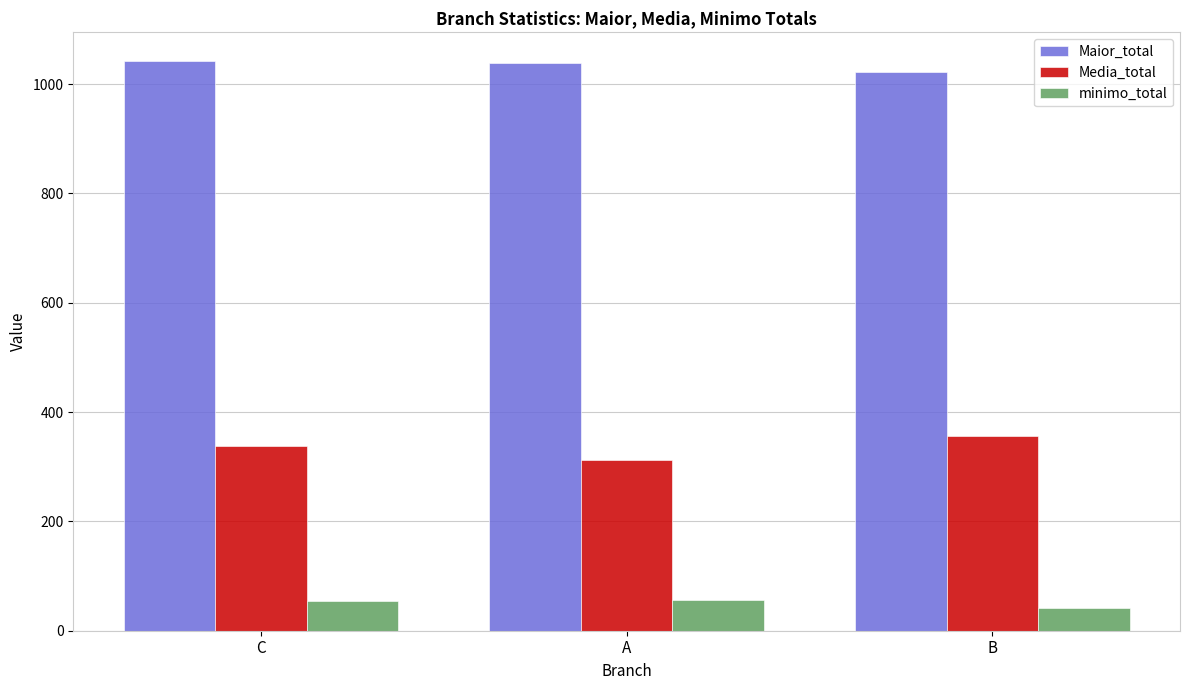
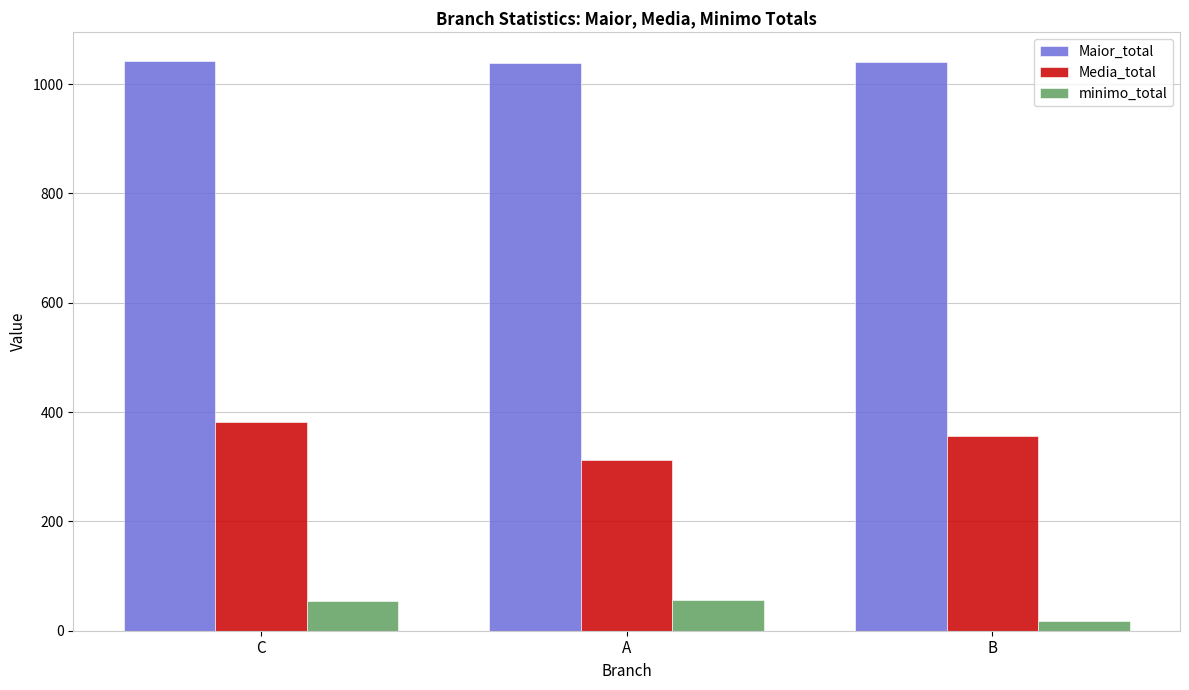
  {
    "Maior_total": {
      "C": 1040,
      "A": 1040,
-     "B": 1020
+     "B": 1040
    },
    "Media_total": {
-     "C": 340,
+     "C": 380,
      "A": 310,
      "B": 360
    },
    "minimo_total": {
      "C": 50,
      "A": 60,
-     "B": 40
+     "B": 20
    }
  }
